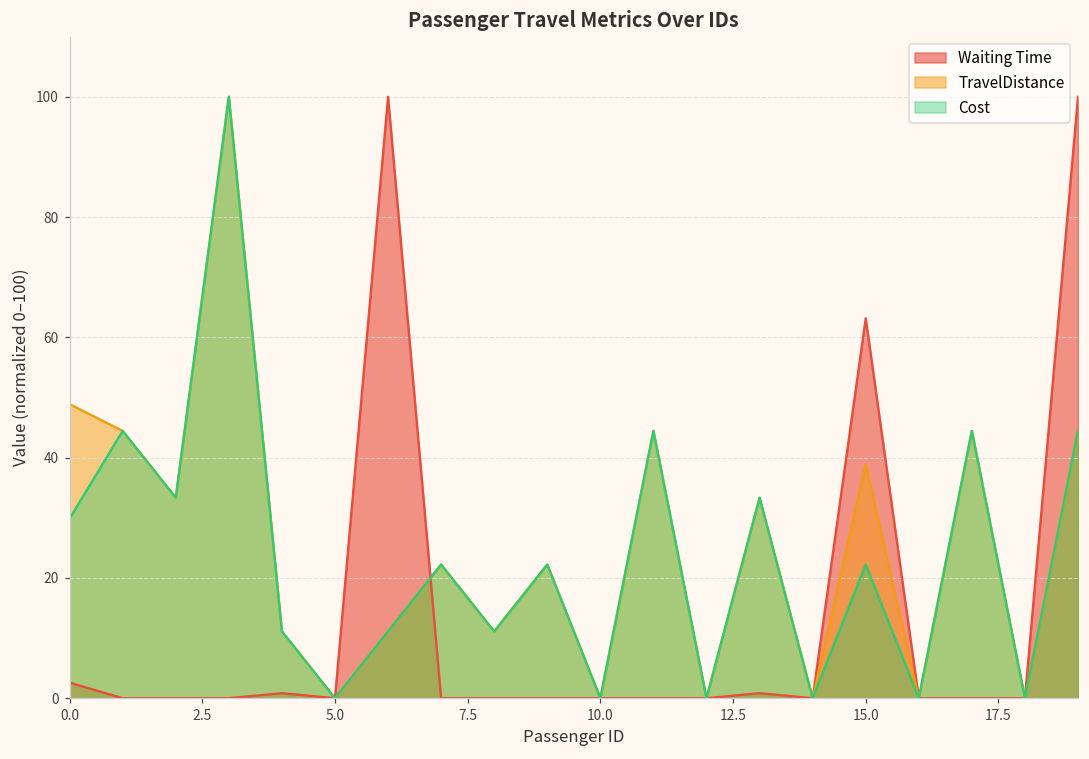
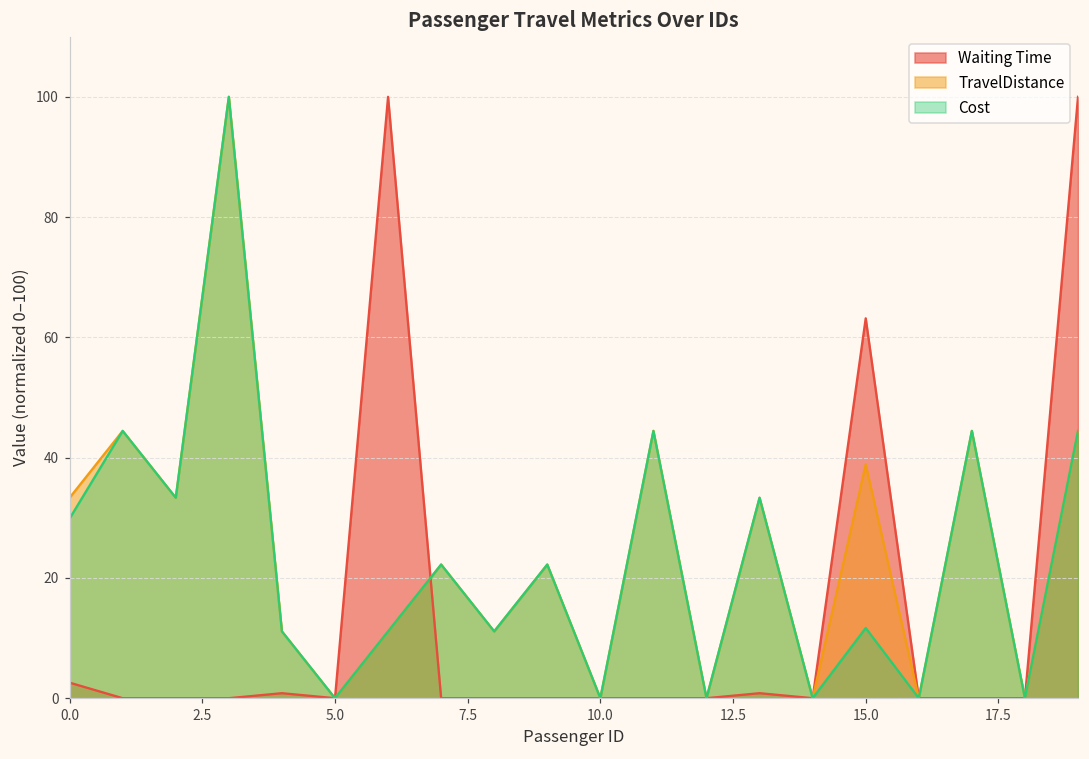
  {
    "Waiting Time": {
      "0.0": 3,
      "15.0": 63
    },
    "TravelDistance": {
-     "0.0": 49,
+     "0.0": 33,
      "15.0": 39
    },
    "Cost": {
      "0.0": 30,
-     "15.0": 22
+     "15.0": 12
    }
  }
